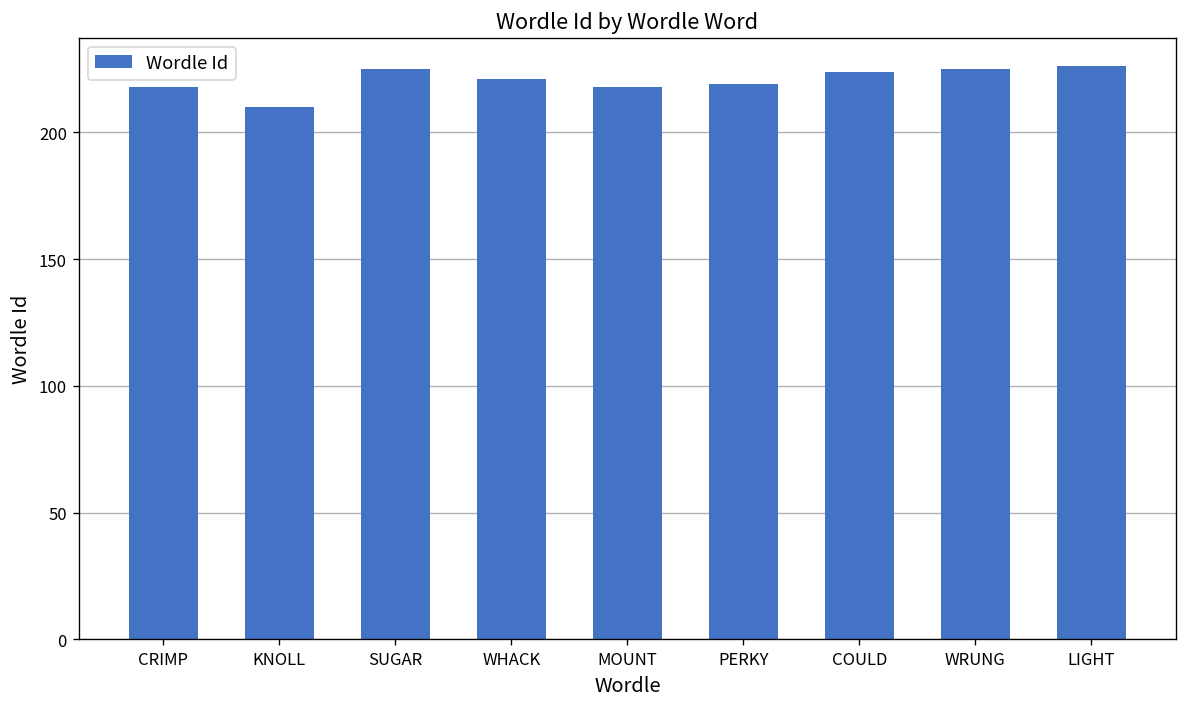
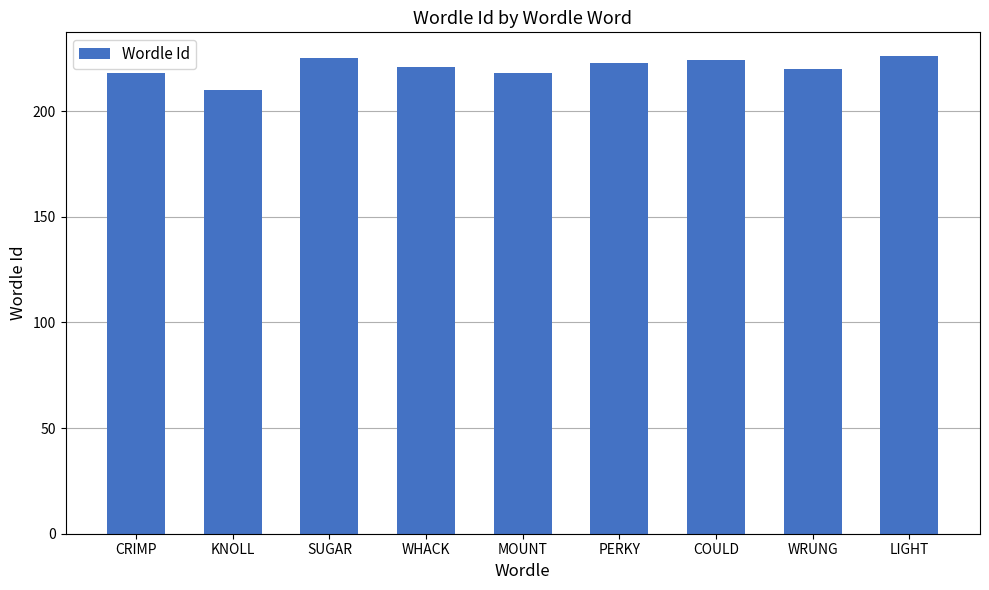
  {
    "CRIMP": 218,
    "KNOLL": 210,
    "SUGAR": 225,
    "WHACK": 221,
    "MOUNT": 218,
-   "PERKY": 219,
+   "PERKY": 223,
    "COULD": 224,
-   "WRUNG": 225,
+   "WRUNG": 220,
    "LIGHT": 226
  }
